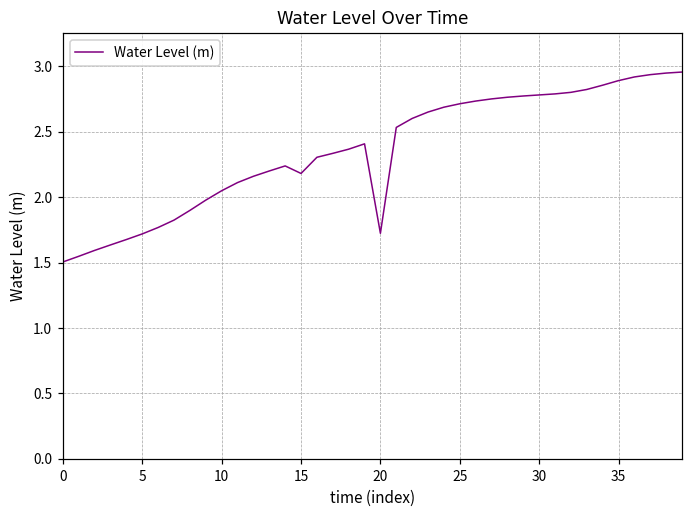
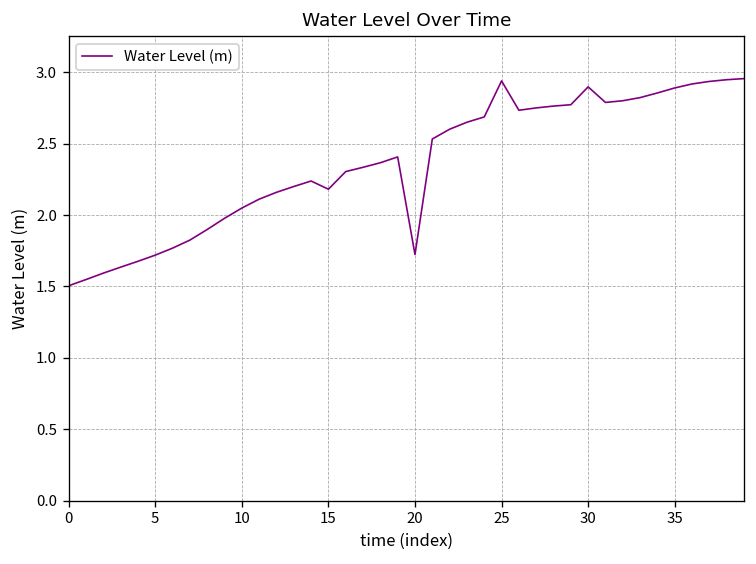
  {
    "0": 1.50,
    "5": 1.72,
    "10": 2.05,
    "15": 2.18,
    "20": 1.72,
-   "25": 2.71,
-   "30": 2.78,
+   "25": 2.94,
+   "30": 2.90,
    "35": 2.89
  }
